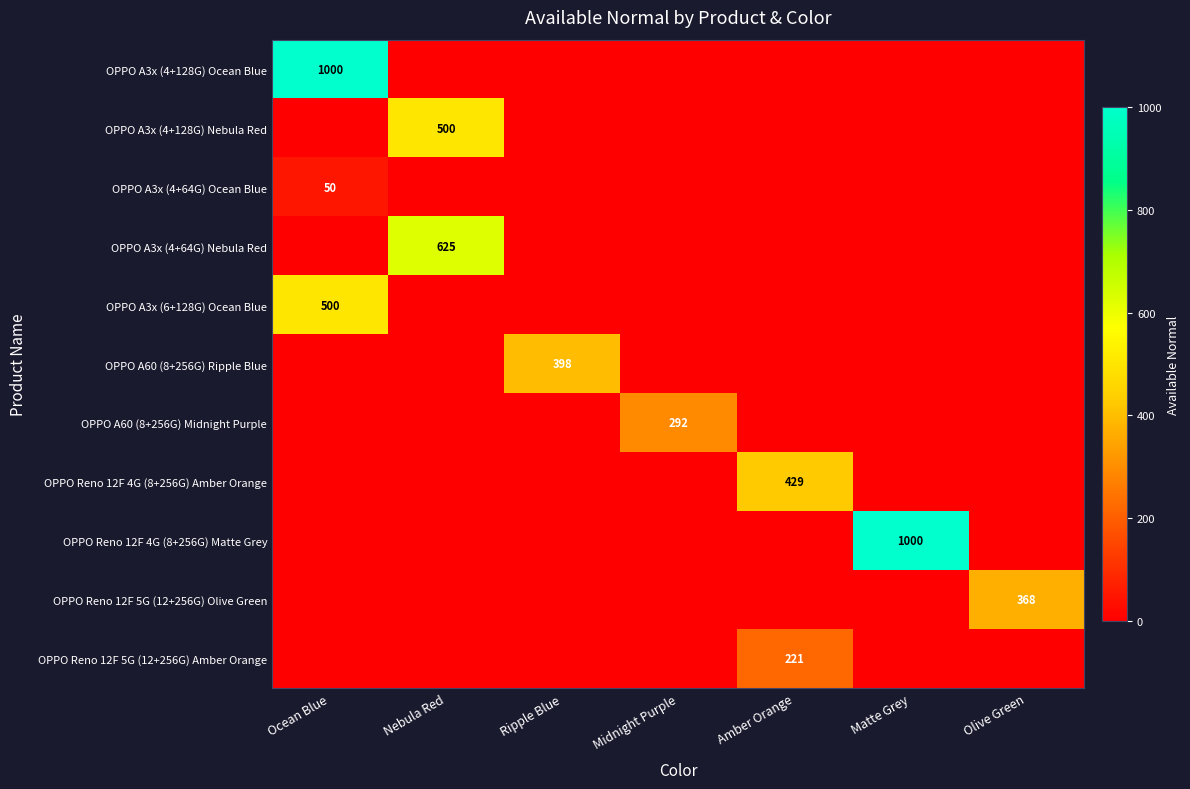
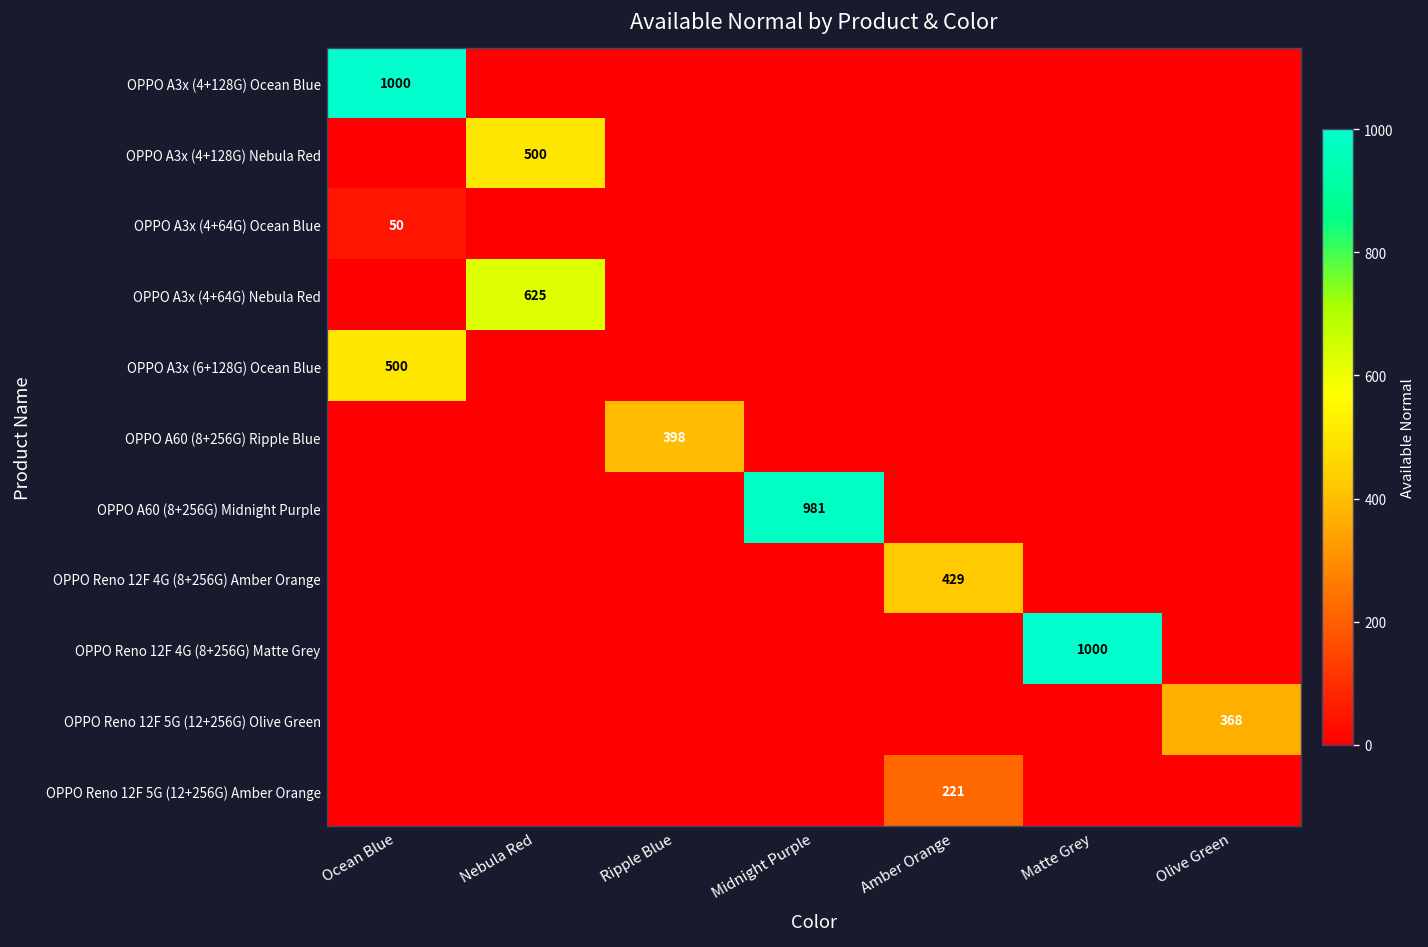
  {
    "OPPO A3x (4+128G) Ocean Blue": {
      "Ocean Blue": 1000
    },
    "OPPO A3x (4+128G) Nebula Red": {
      "Nebula Red": 500
    },
    "OPPO A3x (4+64G) Ocean Blue": {
      "Ocean Blue": 50
    },
    "OPPO A3x (4+64G) Nebula Red": {
      "Nebula Red": 625
    },
    "OPPO A3x (6+128G) Ocean Blue": {
      "Ocean Blue": 500
    },
    "OPPO A60 (8+256G) Ripple Blue": {
      "Ripple Blue": 398
    },
    "OPPO A60 (8+256G) Midnight Purple": {
-     "Midnight Purple": 292
+     "Midnight Purple": 981
    },
    "OPPO Reno 12F 4G (8+256G) Amber Orange": {
      "Amber Orange": 429
    },
    "OPPO Reno 12F 4G (8+256G) Matte Grey": {
      "Matte Grey": 1000
    },
    "OPPO Reno 12F 5G (12+256G) Olive Green": {
      "Olive Green": 368
    },
    "OPPO Reno 12F 5G (12+256G) Amber Orange": {
      "Amber Orange": 221
    }
  }
